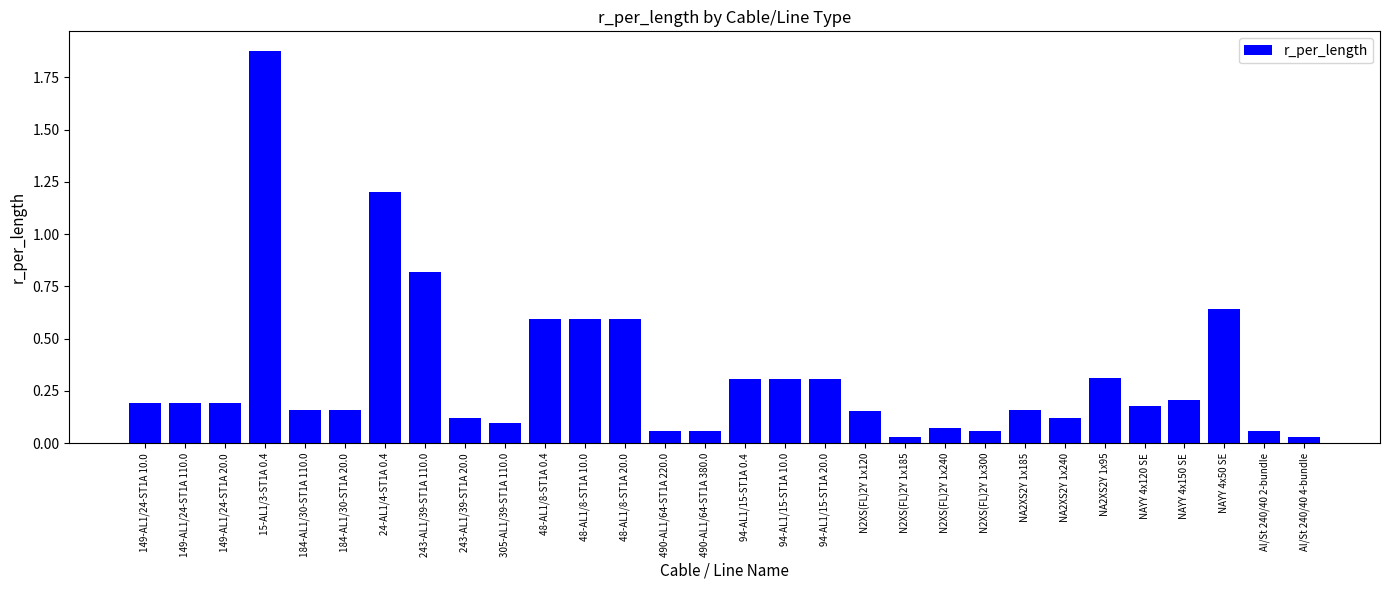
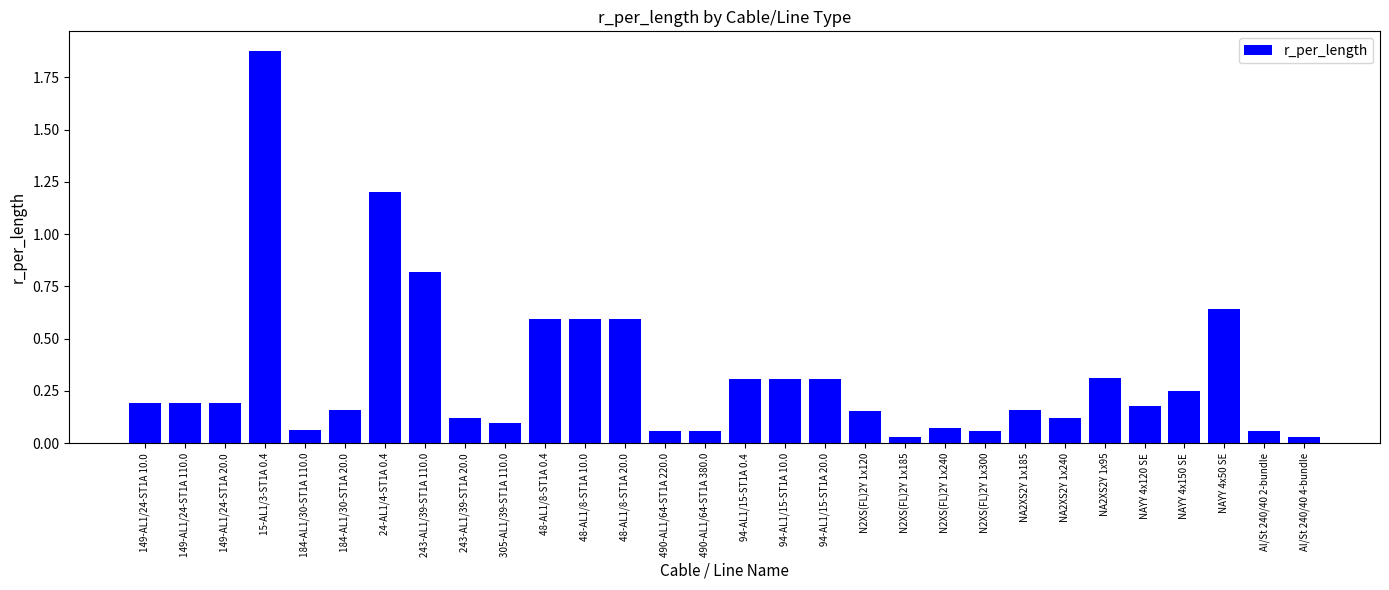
  {
    "149-AL1/24-ST1A 10.0": 0.19,
    "149-AL1/24-ST1A 110.0": 0.19,
    "149-AL1/24-ST1A 20.0": 0.19,
    "15-AL1/3-ST1A 0.4": 1.88,
-   "184-AL1/30-ST1A 110.0": 0.16,
+   "184-AL1/30-ST1A 110.0": 0.06,
    "184-AL1/30-ST1A 20.0": 0.16,
    "24-AL1/4-ST1A 0.4": 1.20,
    "243-AL1/39-ST1A 110.0": 0.82,
    "243-AL1/39-ST1A 20.0": 0.12,
    "305-AL1/39-ST1A 110.0": 0.09,
    "48-AL1/8-ST1A 0.4": 0.59,
    "48-AL1/8-ST1A 10.0": 0.59,
    "48-AL1/8-ST1A 20.0": 0.59,
    "490-AL1/64-ST1A 220.0": 0.06,
    "490-AL1/64-ST1A 380.0": 0.06,
    "94-AL1/15-ST1A 0.4": 0.31,
    "94-AL1/15-ST1A 10.0": 0.31,
    "94-AL1/15-ST1A 20.0": 0.31,
    "N2XS(FL)2Y 1x120": 0.15,
    "N2XS(FL)2Y 1x185": 0.03,
    "N2XS(FL)2Y 1x240": 0.08,
    "N2XS(FL)2Y 1x300": 0.06,
    "NA2XS2Y 1x185": 0.16,
    "NA2XS2Y 1x240": 0.12,
    "NA2XS2Y 1x95": 0.31,
    "NAYY 4x120 SE": 0.18,
-   "NAYY 4x150 SE": 0.21,
+   "NAYY 4x150 SE": 0.25,
    "NAYY 4x50 SE": 0.64,
    "Al/St 240/40 2-bundle": 0.06,
    "Al/St 240/40 4-bundle": 0.03
  }
